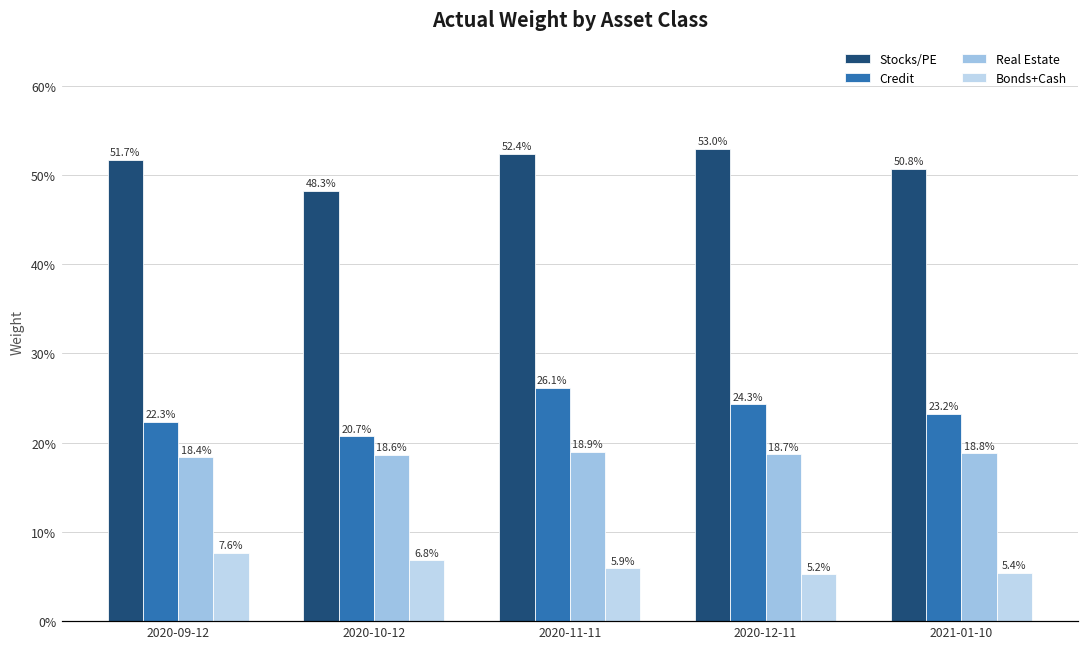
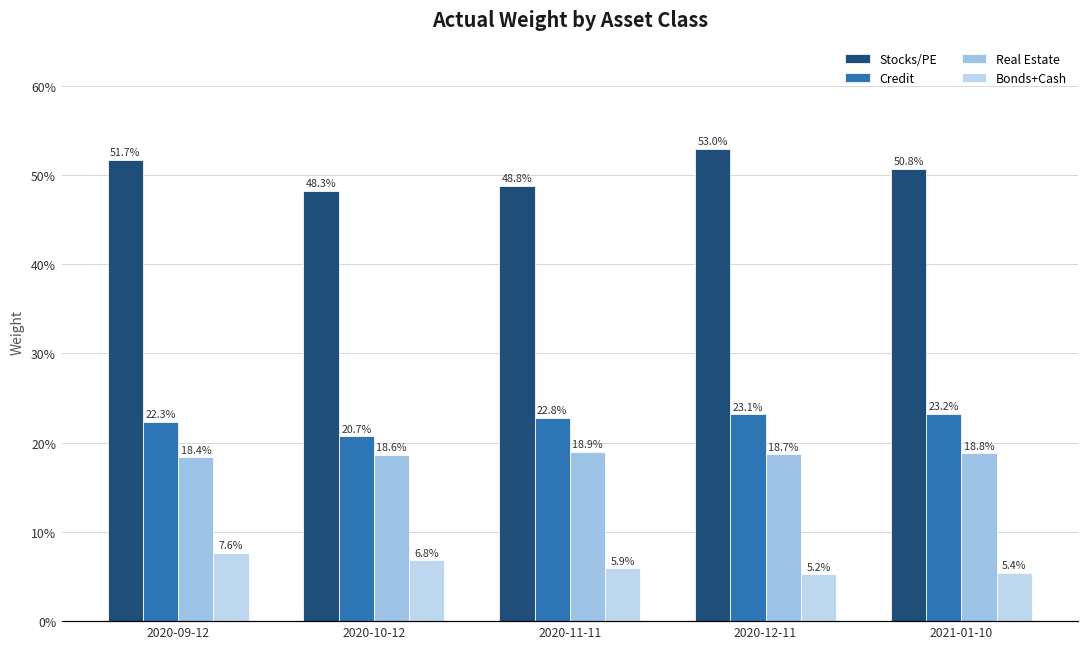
  {
    "Stocks/PE": {
      "2020-09-12": "51.7%",
      "2020-10-12": "48.3%",
-     "2020-11-11": "52.4%",
+     "2020-11-11": "48.8%",
      "2020-12-11": "53.0%",
      "2021-01-10": "50.8%"
    },
    "Credit": {
      "2020-09-12": "22.3%",
      "2020-10-12": "20.7%",
-     "2020-11-11": "26.1%",
-     "2020-12-11": "24.3%",
+     "2020-11-11": "22.8%",
+     "2020-12-11": "23.1%",
      "2021-01-10": "23.2%"
    }
  }
